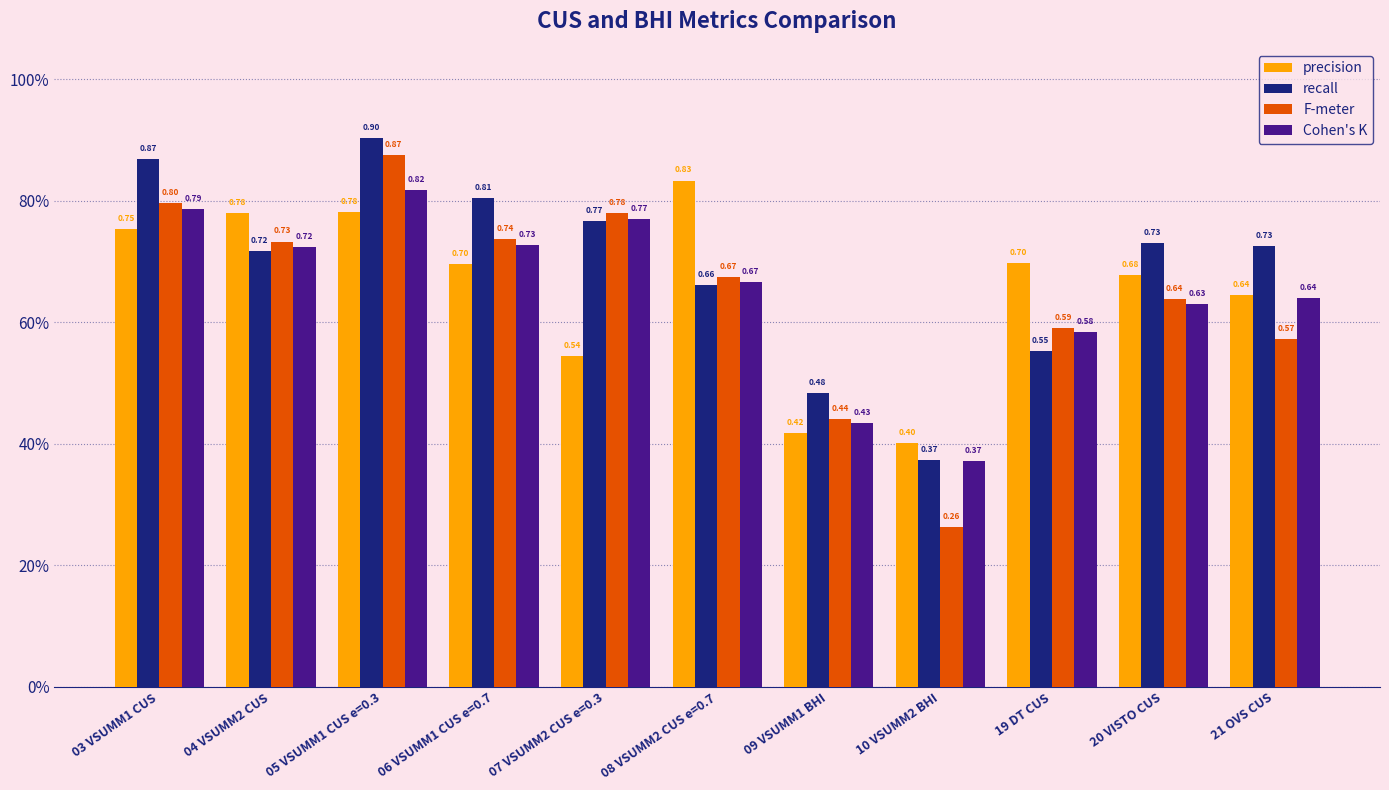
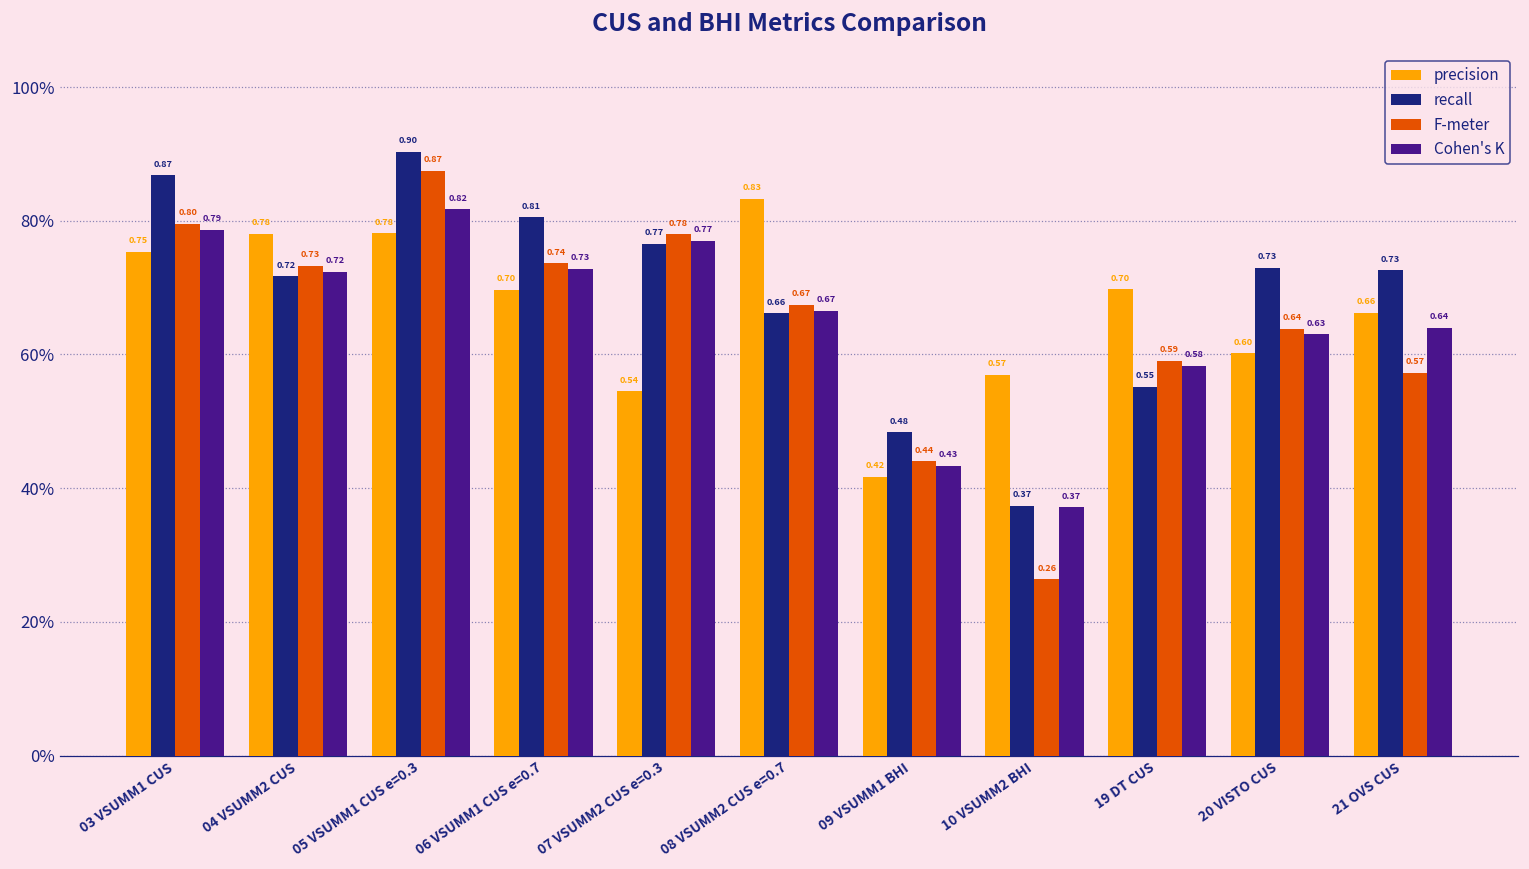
  {
    "precision": {
      "03 VSUMM1 CUS": 0.75,
      "04 VSUMM2 CUS": 0.78,
      "05 VSUMM1 CUS e=0.3": 0.78,
      "06 VSUMM1 CUS e=0.7": 0.70,
      "07 VSUMM2 CUS e=0.3": 0.54,
      "08 VSUMM2 CUS e=0.7": 0.83,
      "09 VSUMM1 BHI": 0.42,
-     "10 VSUMM2 BHI": 0.40,
+     "10 VSUMM2 BHI": 0.57,
      "19 DT CUS": 0.70,
-     "20 VISTO CUS": 0.68,
-     "21 OVS CUS": 0.64
+     "20 VISTO CUS": 0.60,
+     "21 OVS CUS": 0.66
    },
    "F-meter": {
      "03 VSUMM1 CUS": 0.80,
      "04 VSUMM2 CUS": 0.73,
      "05 VSUMM1 CUS e=0.3": 0.87,
      "06 VSUMM1 CUS e=0.7": 0.74,
      "07 VSUMM2 CUS e=0.3": 0.78,
      "08 VSUMM2 CUS e=0.7": 0.67,
      "09 VSUMM1 BHI": 0.44,
      "10 VSUMM2 BHI": 0.26,
      "19 DT CUS": 0.59,
      "20 VISTO CUS": 0.64,
      "21 OVS CUS": 0.57
    }
  }
